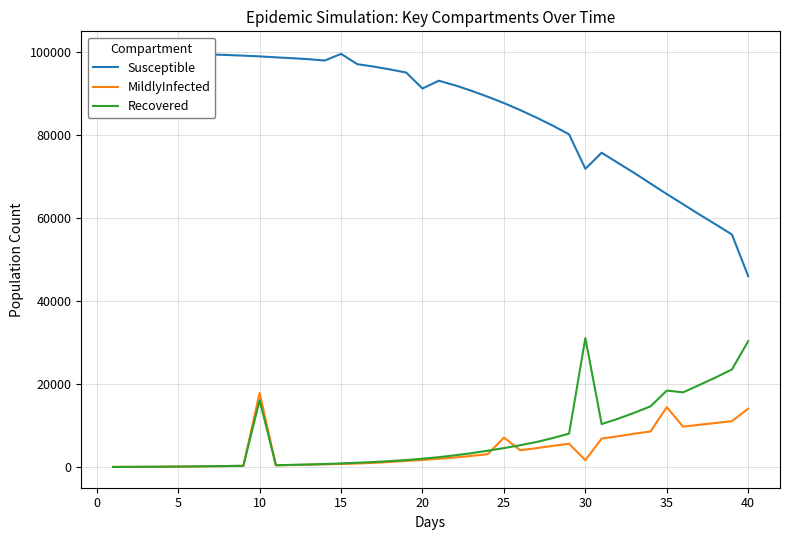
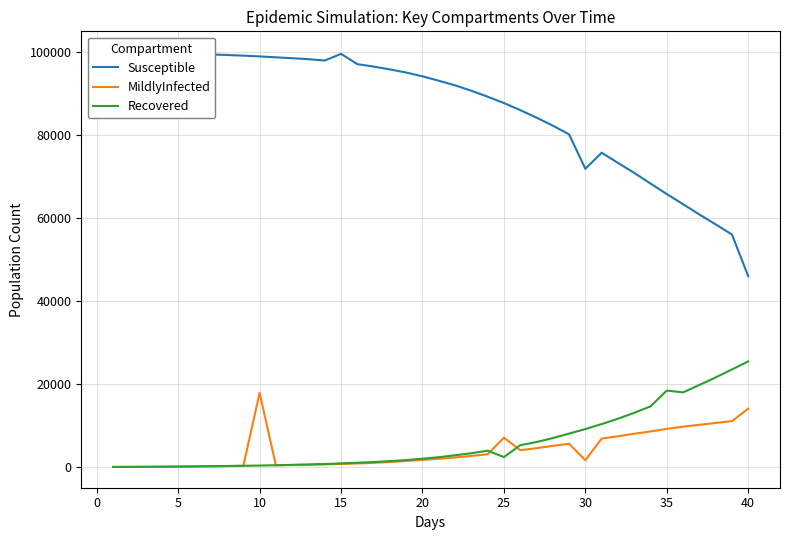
  {
    "Susceptible": {
      "10": 99000,
      "15": 99000,
-     "20": 91000,
+     "20": 94000,
      "25": 88000,
      "30": 72000,
      "35": 66000,
      "40": 46000
    },
    "MildlyInfected": {
      "10": 18000,
      "25": 7000,
      "30": 2000,
-     "35": 14000,
+     "35": 9000,
      "40": 14000
    },
    "Recovered": {
-     "10": 16000,
-     "25": 5000,
-     "30": 31000,
+     "10": 0,
+     "25": 2000,
+     "30": 9000,
      "35": 18000,
-     "40": 30000
+     "40": 25000
    }
  }
